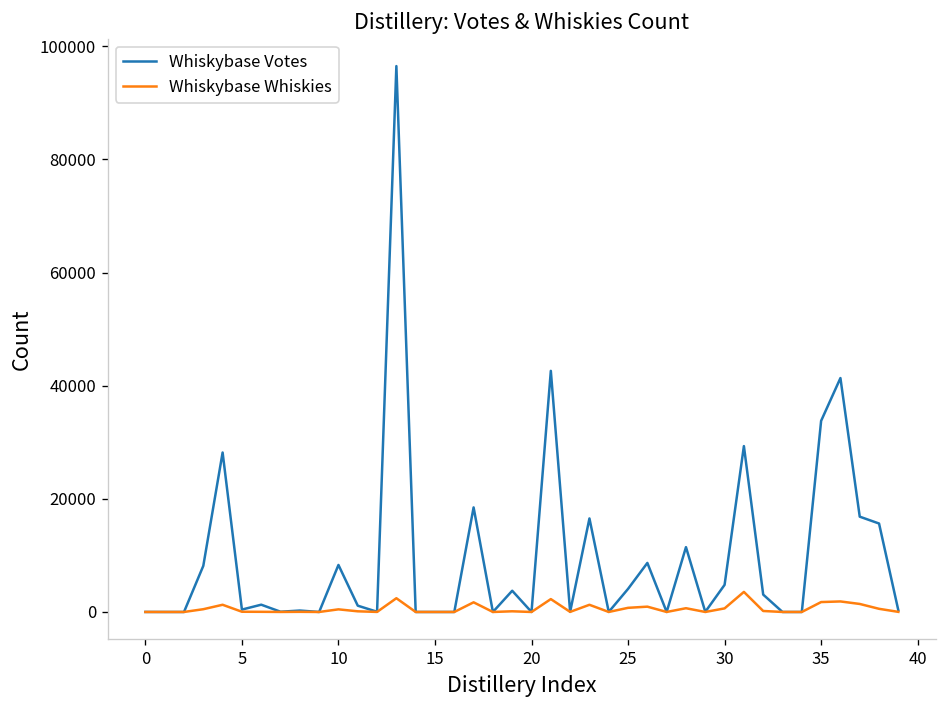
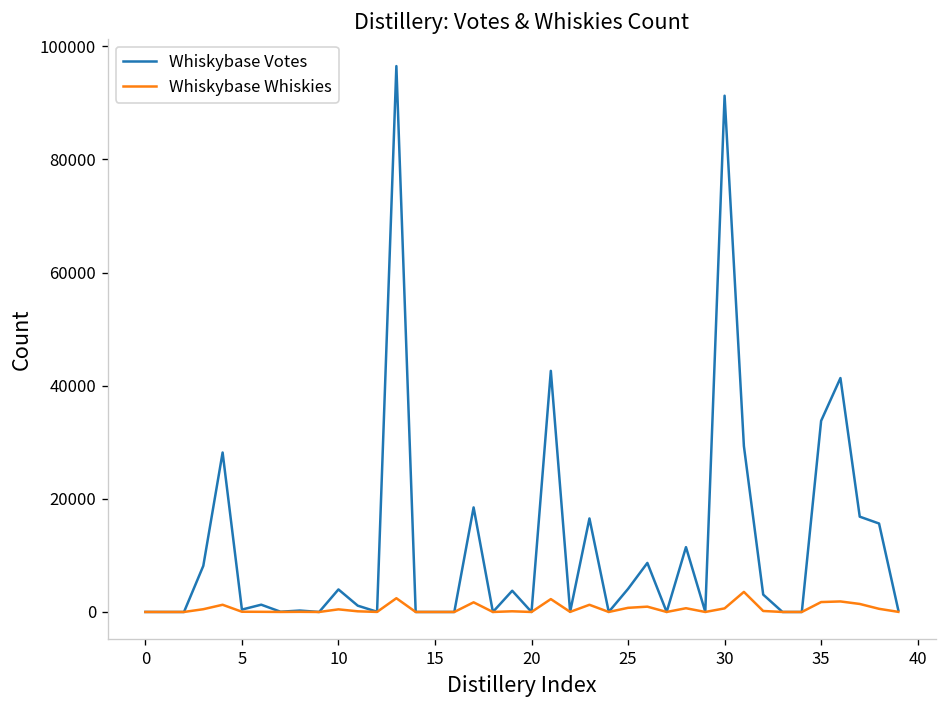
  {
    "Whiskybase Votes": {
-     "10": 8000,
+     "10": 4000,
      "25": 4000,
-     "30": 5000,
+     "30": 91000,
      "35": 34000
    },
    "Whiskybase Whiskies": {
      "10": 0,
      "25": 1000,
      "30": 1000,
      "35": 2000
    }
  }
